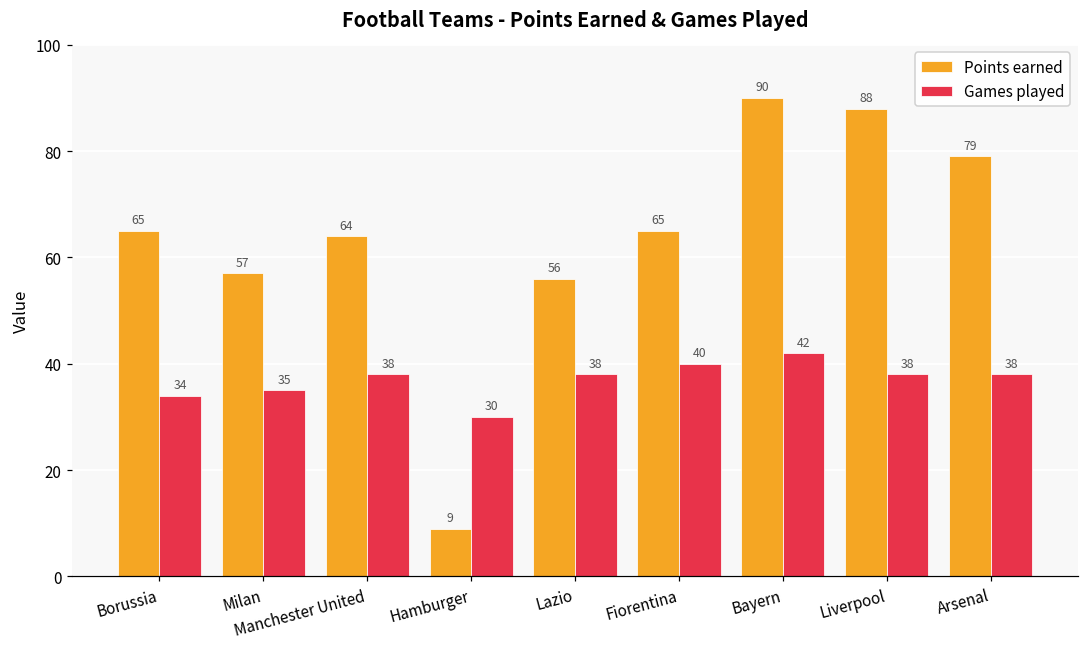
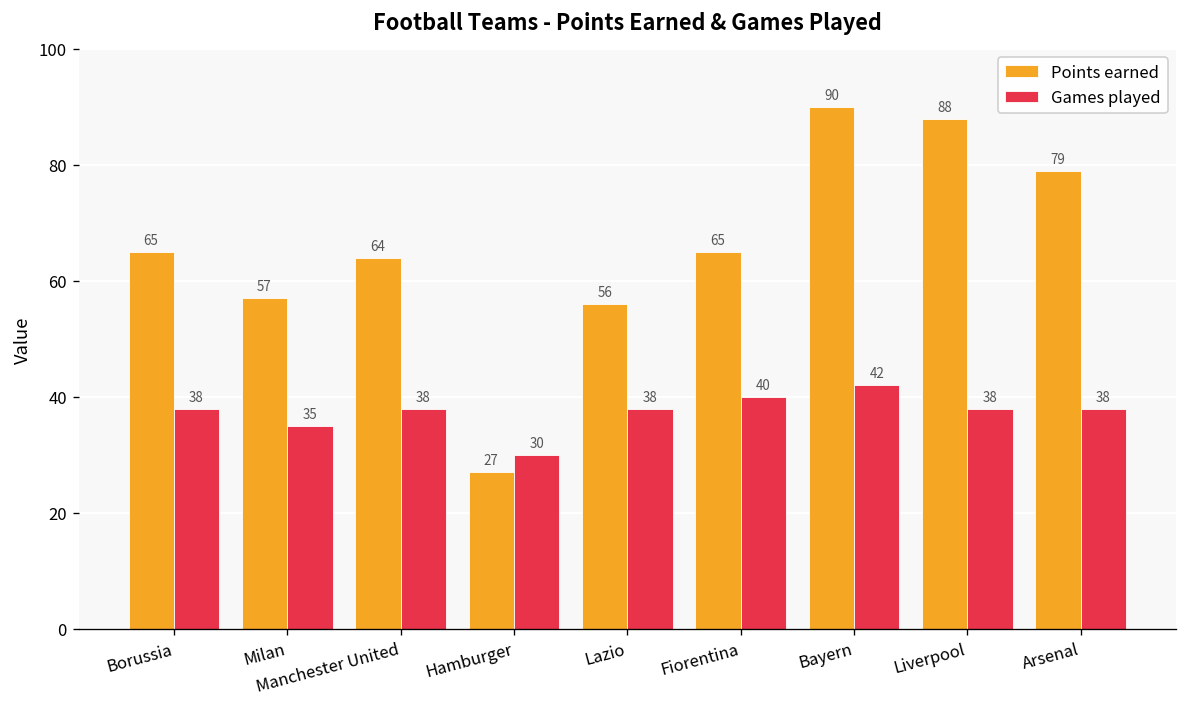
  {
    "Points earned": {
      "Borussia": 65,
      "Milan": 57,
      "Manchester United": 64,
-     "Hamburger": 9,
+     "Hamburger": 27,
      "Lazio": 56,
      "Fiorentina": 65,
      "Bayern": 90,
      "Liverpool": 88,
      "Arsenal": 79
    },
    "Games played": {
-     "Borussia": 34,
+     "Borussia": 38,
      "Milan": 35,
      "Manchester United": 38,
      "Hamburger": 30,
      "Lazio": 38,
      "Fiorentina": 40,
      "Bayern": 42,
      "Liverpool": 38,
      "Arsenal": 38
    }
  }
